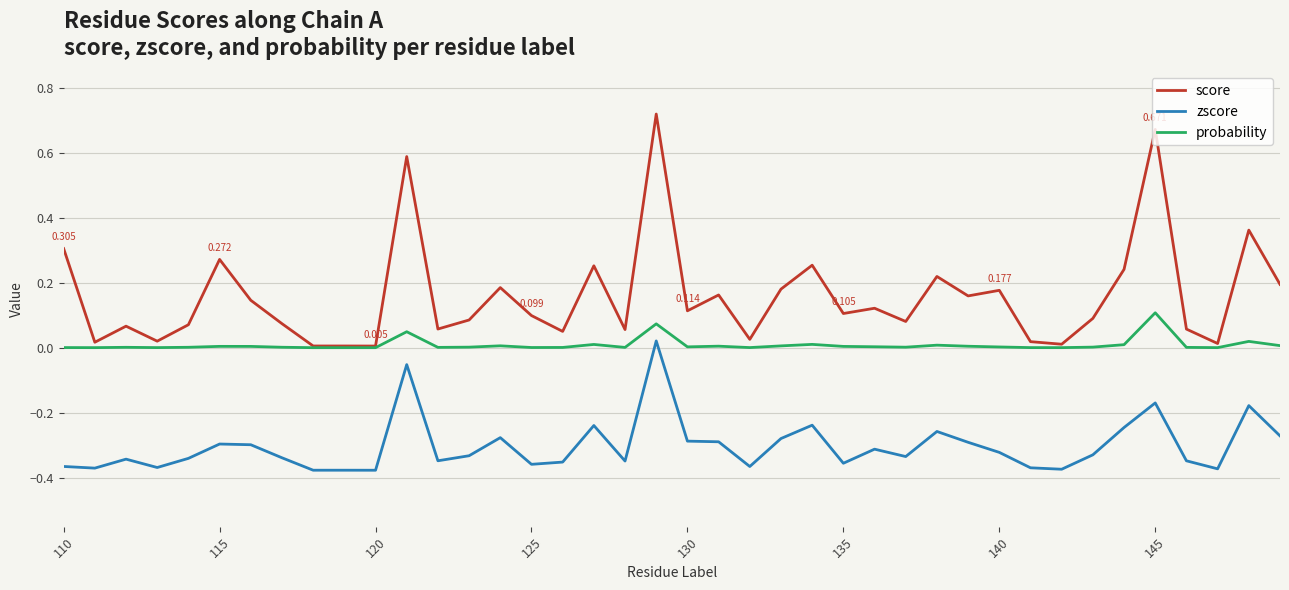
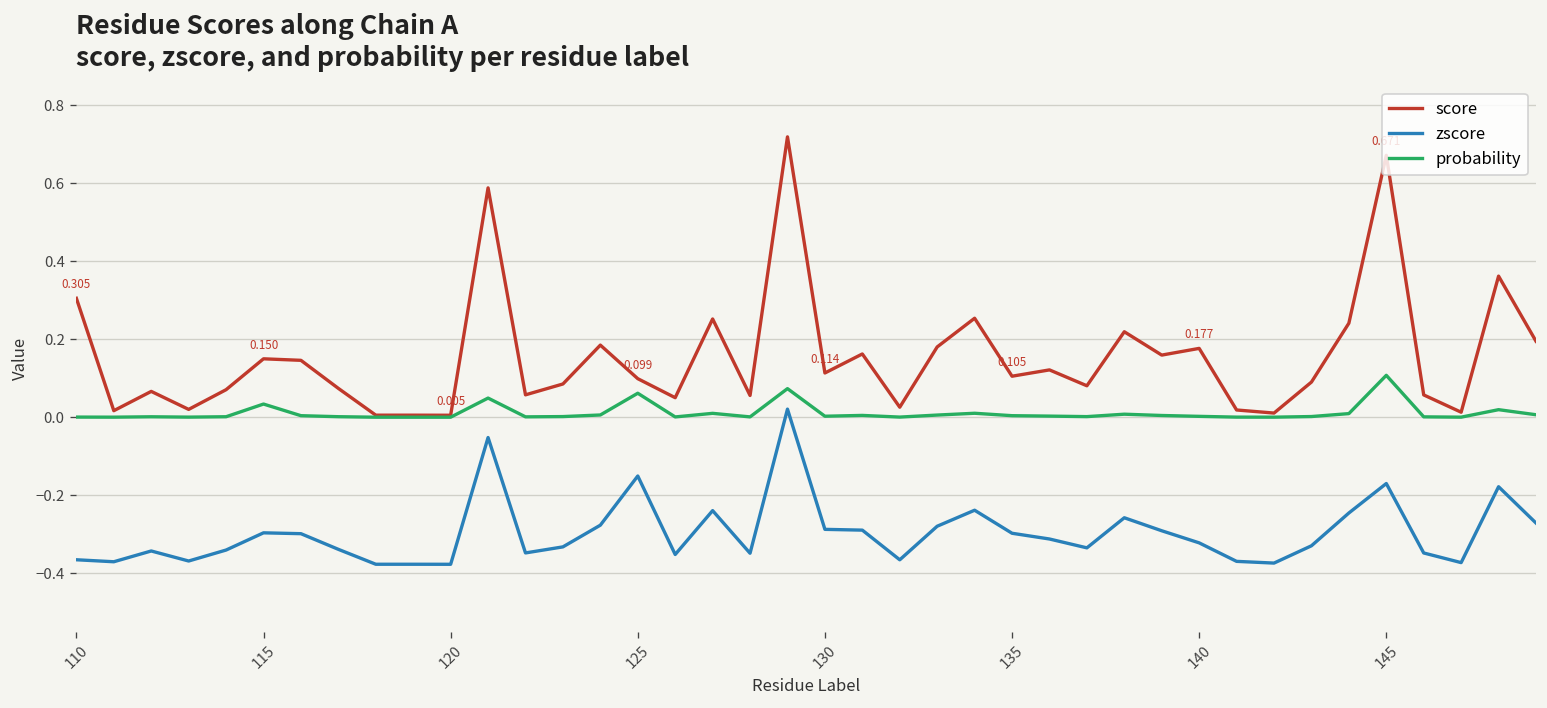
  {
    "score": {
      "110": 0.305,
-     "115": 0.272,
+     "115": 0.150,
      "125": 0.099,
      "130": 0.114,
      "135": 0.105,
      "140": 0.177
    },
    "zscore": {
      "110": -0.36,
      "115": -0.30,
      "120": -0.38,
-     "125": -0.36,
+     "125": -0.15,
      "130": -0.29,
-     "135": -0.36,
+     "135": -0.30,
      "140": -0.32,
      "145": -0.17
    },
    "probability": {
      "110": 0.00,
-     "115": 0.00,
-     "125": 0.00,
+     "115": 0.03,
+     "125": 0.06,
      "130": 0.00,
      "135": 0.00,
      "140": 0.00,
      "145": 0.11
    }
  }
